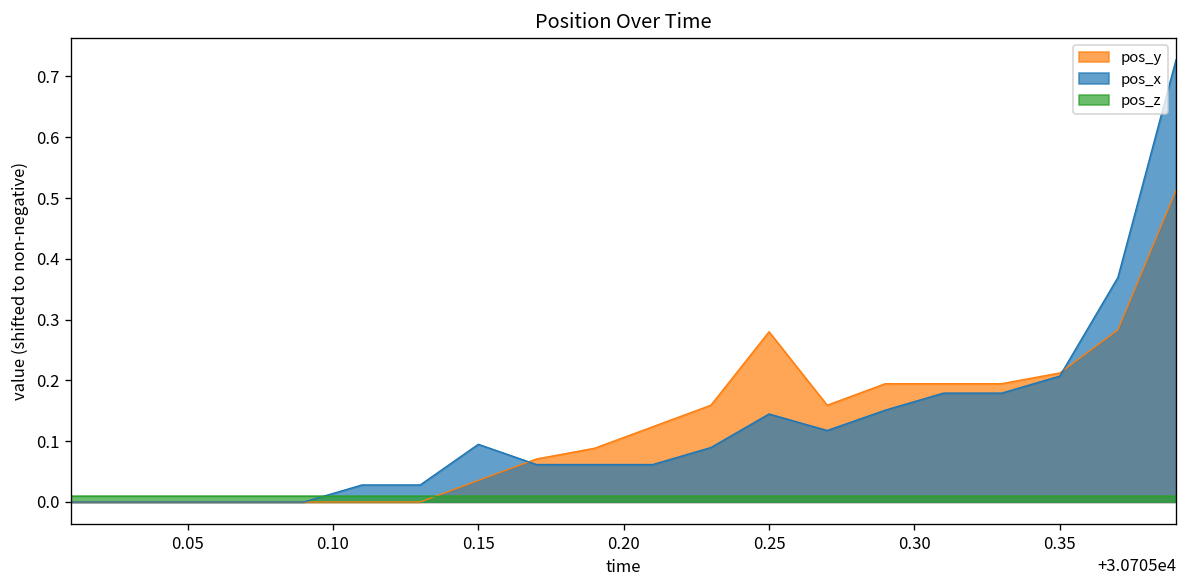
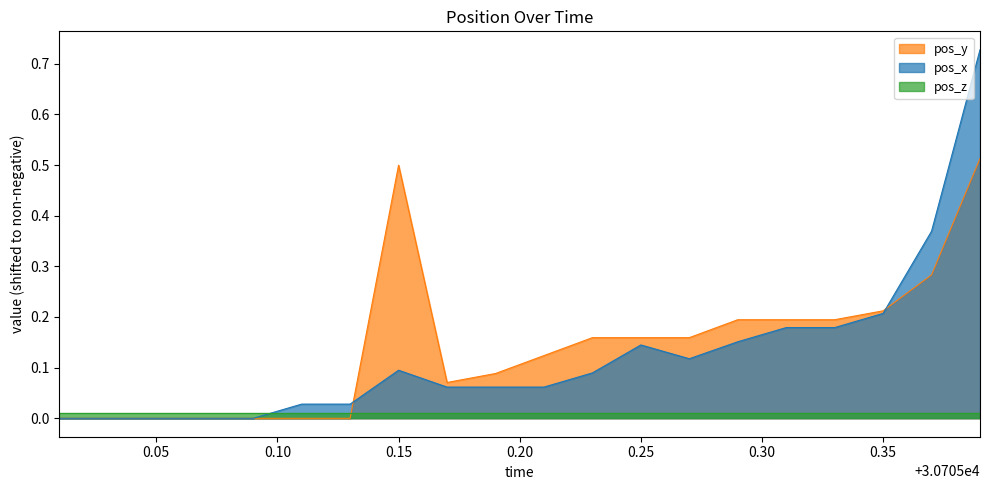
  {
    "pos_y": {
-     "0.15": 0.04,
-     "0.25": 0.28,
+     "0.15": 0.50,
+     "0.25": 0.16,
      "0.35": 0.21
    },
    "pos_x": {
      "0.15": 0.09,
      "0.25": 0.14,
      "0.35": 0.21
    },
    "pos_z": {
      "0.05": 0.01,
      "0.15": 0.01,
      "0.25": 0.01,
      "0.35": 0.01
    }
  }
